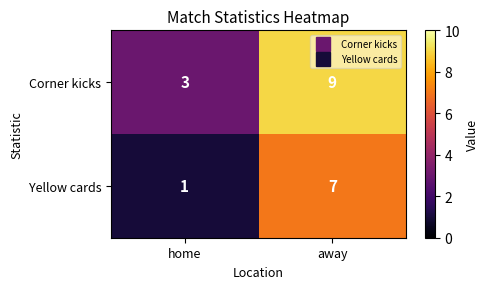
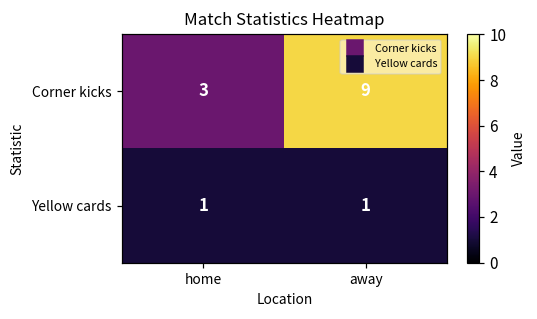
  {
    "Corner kicks": {
      "home": 3,
      "away": 9
    },
    "Yellow cards": {
      "home": 1,
-     "away": 7
+     "away": 1
    }
  }
